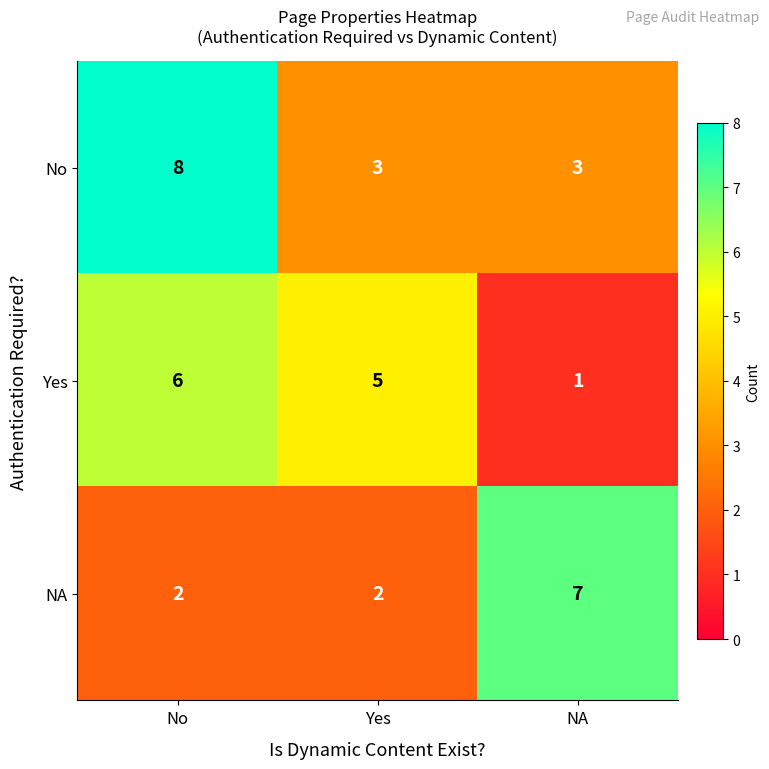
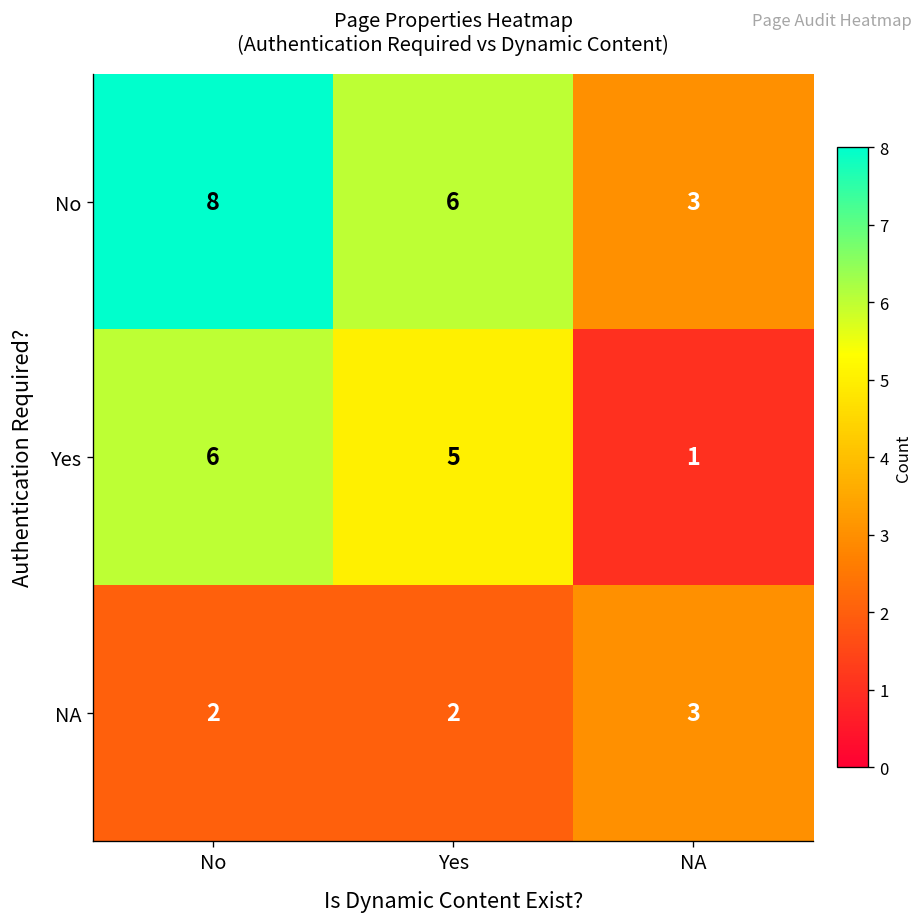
  {
    "No": {
      "No": 8,
-     "Yes": 3,
+     "Yes": 6,
      "NA": 3
    },
    "Yes": {
      "No": 6,
      "Yes": 5,
      "NA": 1
    },
    "NA": {
      "No": 2,
      "Yes": 2,
-     "NA": 7
+     "NA": 3
    }
  }
